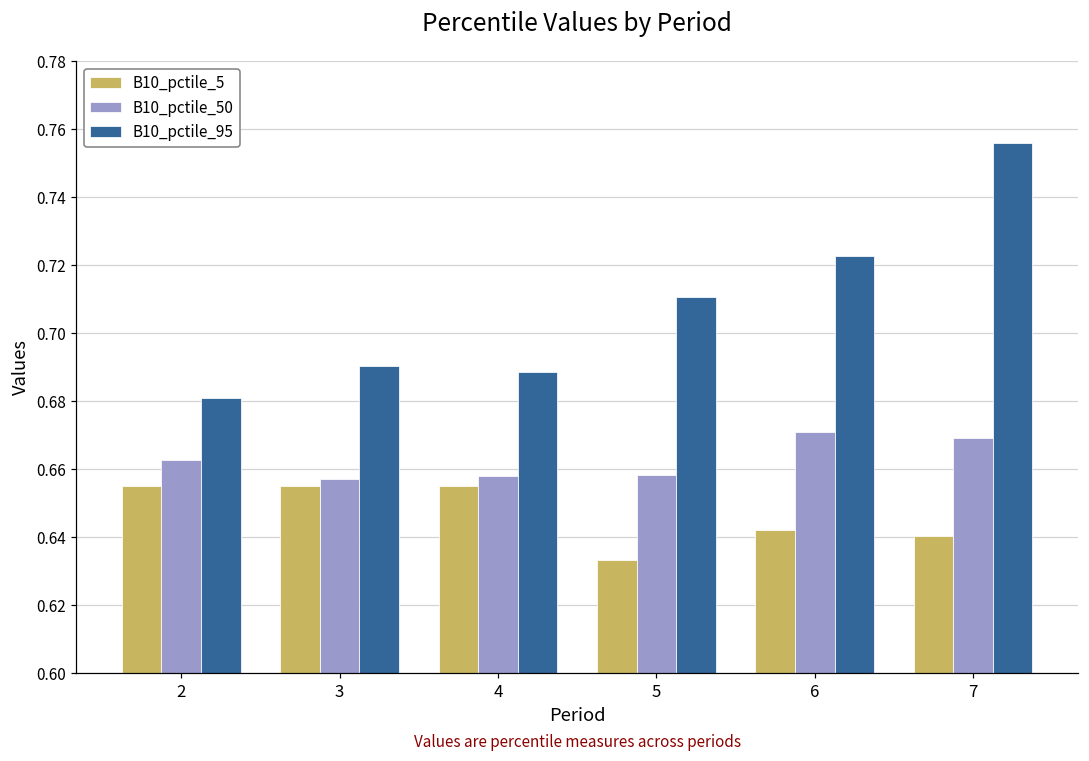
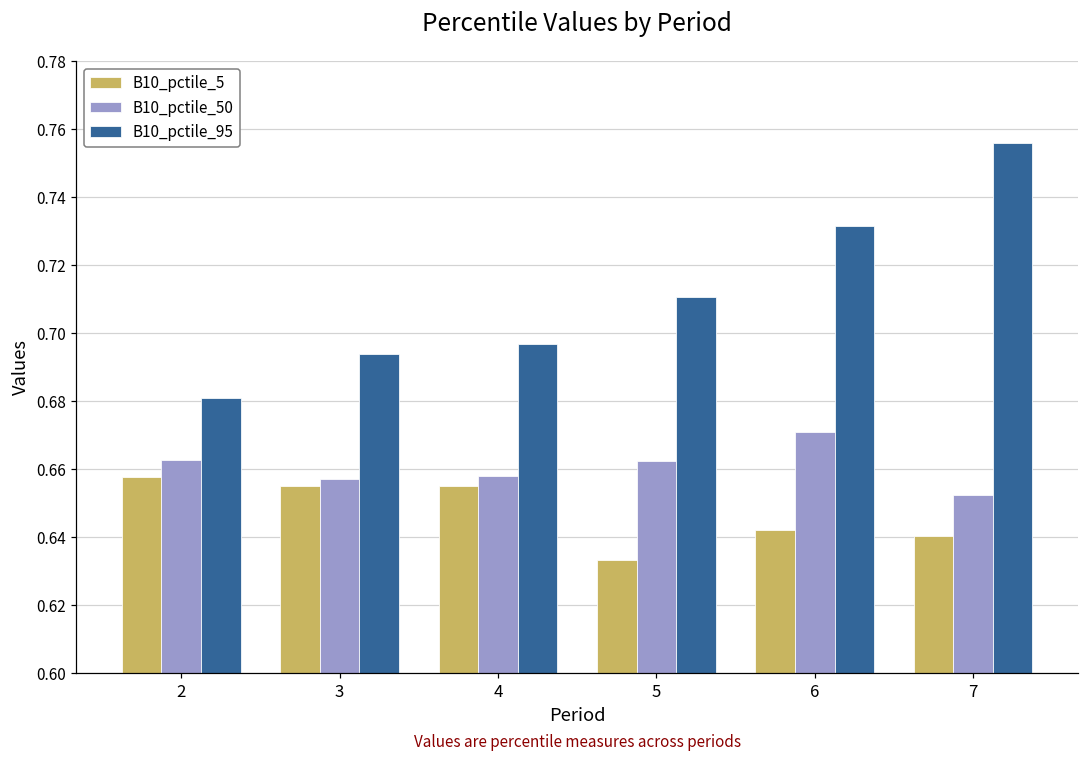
  {
    "B10_pctile_5": {
-     "2": 0.655,
+     "2": 0.658,
      "3": 0.655,
      "4": 0.655,
      "5": 0.633,
      "6": 0.642,
      "7": 0.640
    },
    "B10_pctile_50": {
      "2": 0.663,
      "3": 0.657,
      "4": 0.658,
-     "5": 0.658,
+     "5": 0.662,
      "6": 0.671,
-     "7": 0.669
+     "7": 0.652
    },
    "B10_pctile_95": {
      "2": 0.681,
-     "3": 0.690,
-     "4": 0.688,
+     "3": 0.694,
+     "4": 0.697,
      "5": 0.711,
-     "6": 0.723,
+     "6": 0.731,
      "7": 0.756
    }
  }
